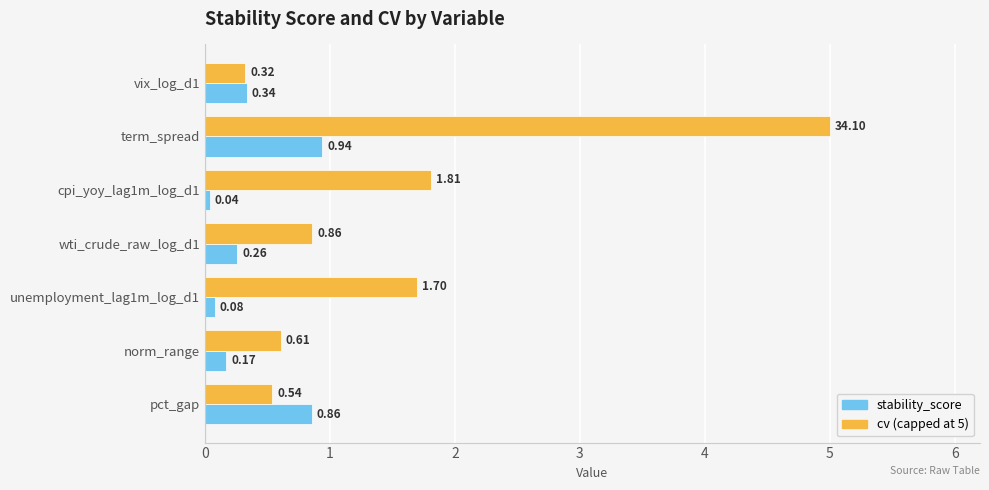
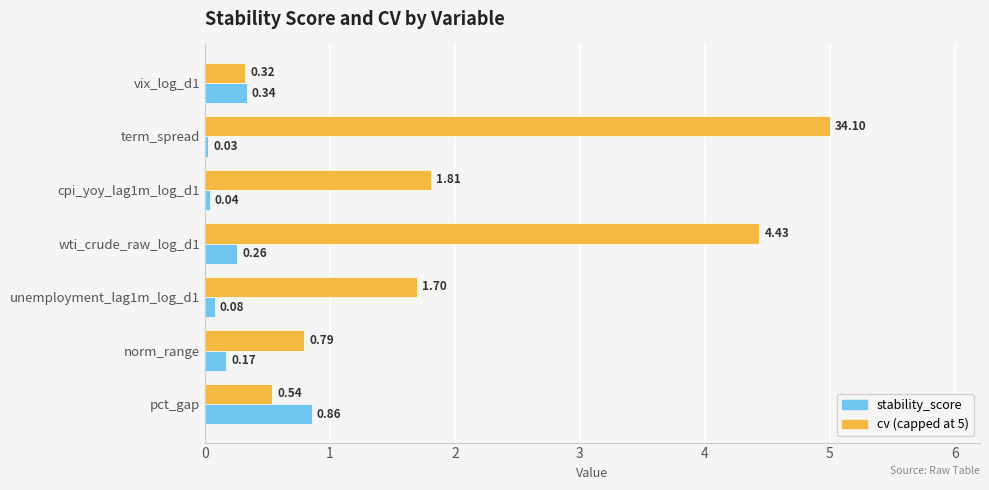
  {
    "stability_score": {
      "vix_log_d1": 0.34,
-     "term_spread": 0.94,
+     "term_spread": 0.03,
      "cpi_yoy_lag1m_log_d1": 0.04,
      "wti_crude_raw_log_d1": 0.26,
      "unemployment_lag1m_log_d1": 0.08,
      "norm_range": 0.17,
      "pct_gap": 0.86
    },
    "cv (capped at 5)": {
      "vix_log_d1": 0.32,
      "cpi_yoy_lag1m_log_d1": 1.81,
-     "wti_crude_raw_log_d1": 0.86,
+     "wti_crude_raw_log_d1": 4.43,
      "unemployment_lag1m_log_d1": 1.70,
-     "norm_range": 0.61,
+     "norm_range": 0.79,
      "pct_gap": 0.54
    }
  }
